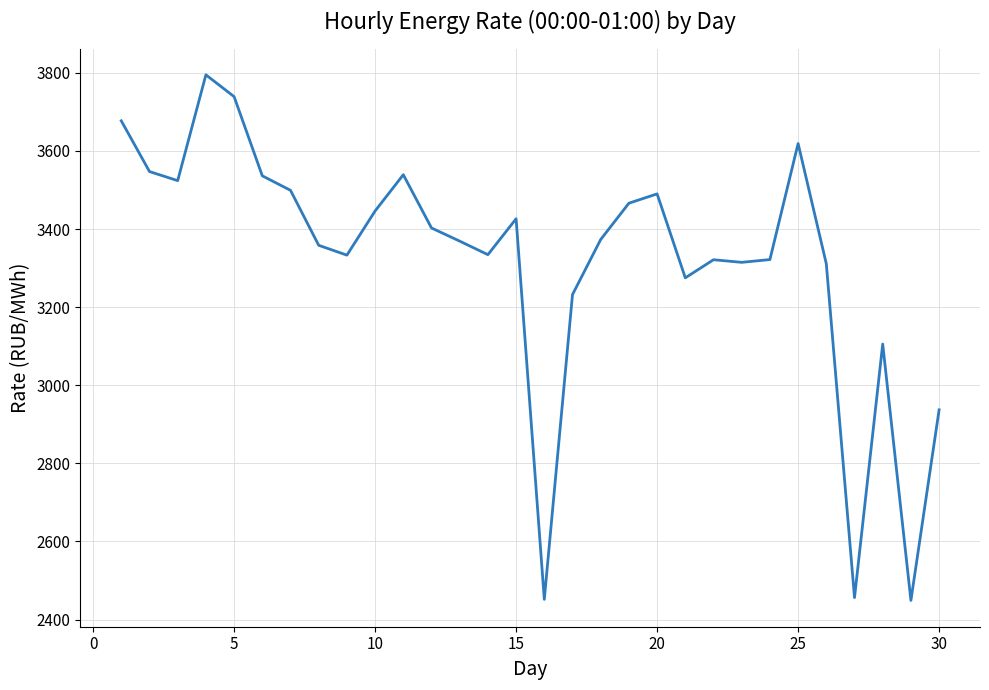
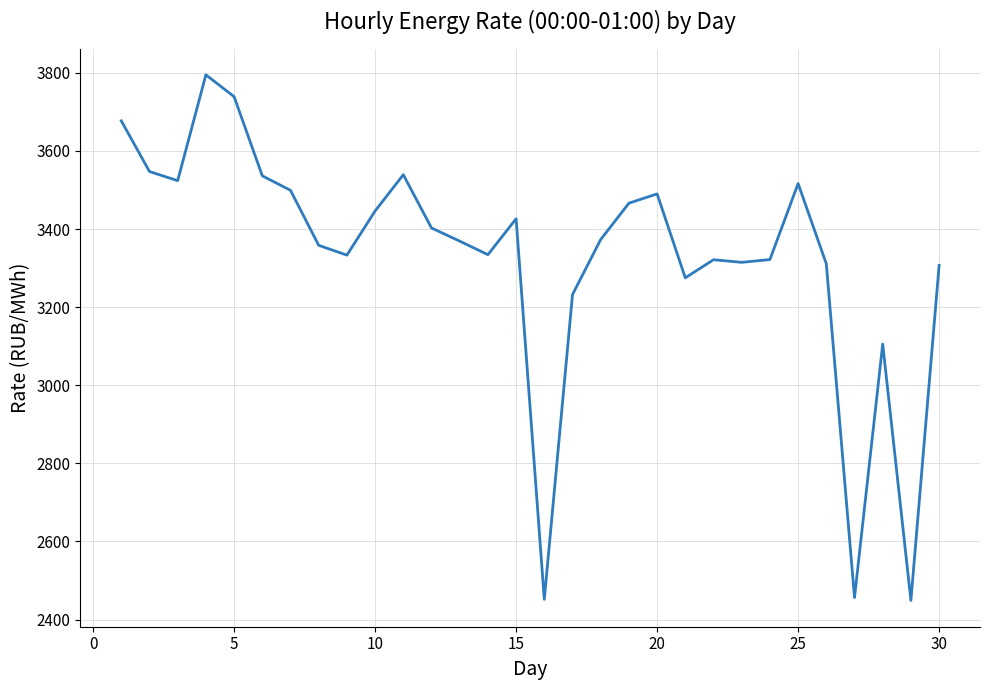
  {
    "5": 3740,
    "10": 3450,
    "15": 3430,
    "20": 3490,
-   "25": 3620,
-   "30": 2940
+   "25": 3520,
+   "30": 3310
  }
